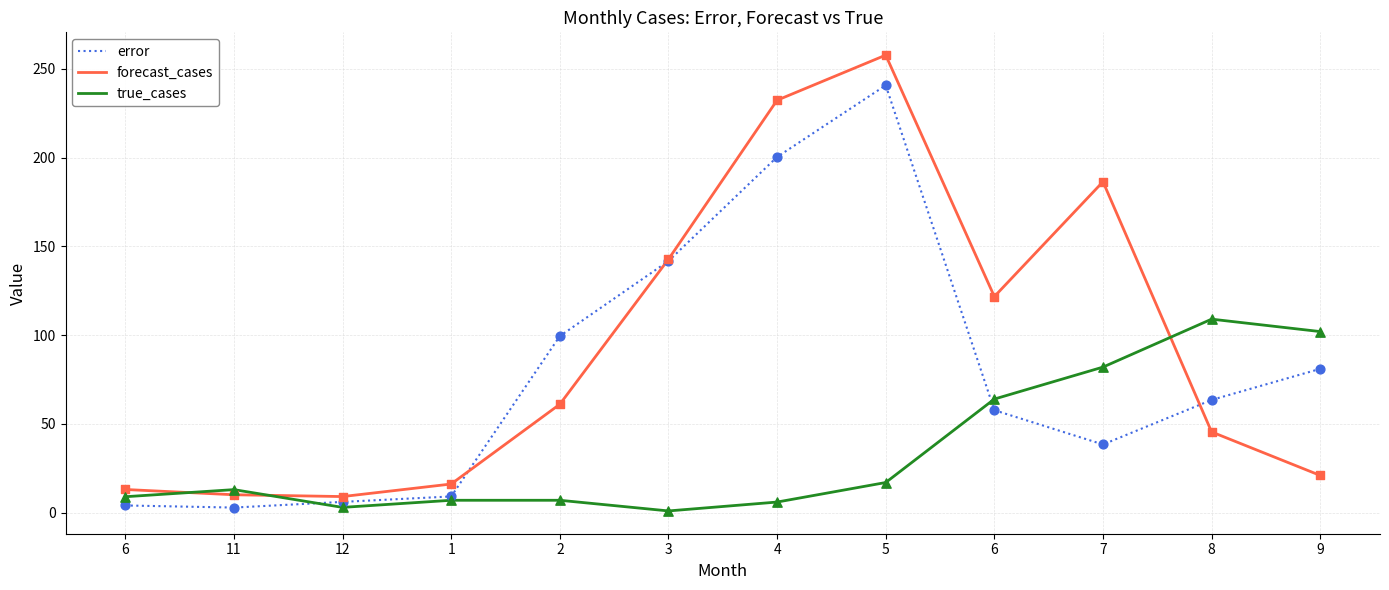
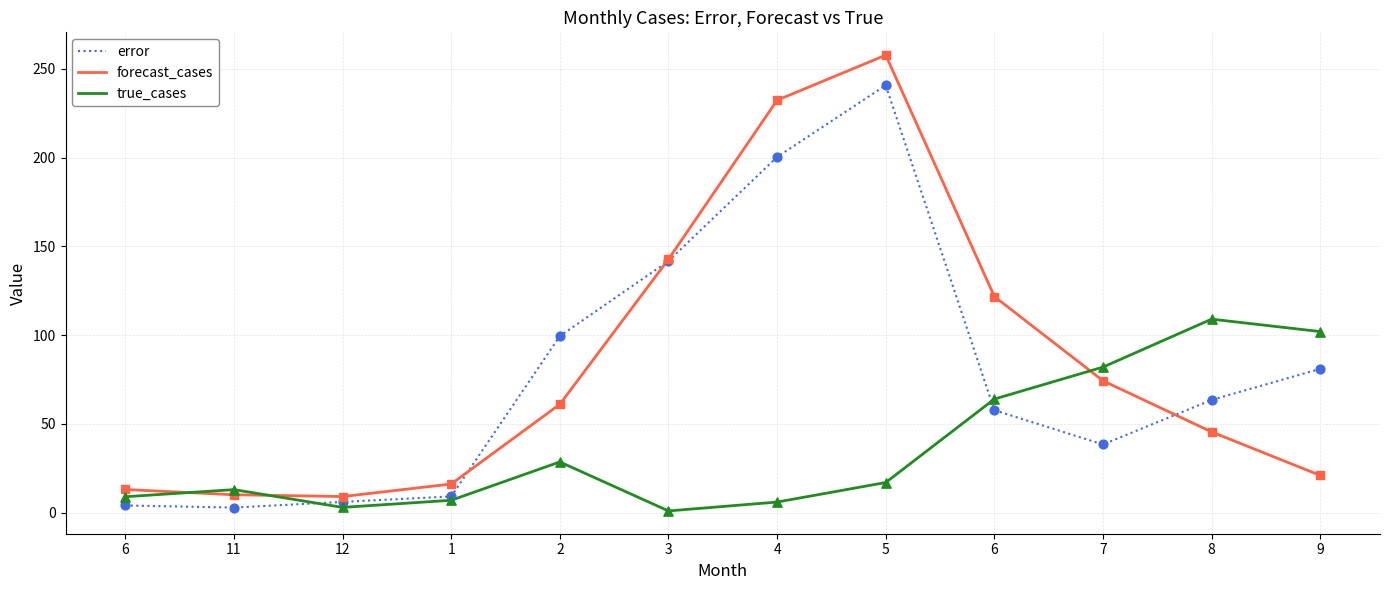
  {
    "error": {
      "11": 3,
      "12": 6,
      "1": 9,
      "2": 99,
      "4": 200,
      "5": 241,
      "7": 38,
      "8": 64,
      "9": 81
    },
    "forecast_cases": {
      "11": 10,
      "12": 9,
      "1": 16,
      "2": 61,
      "4": 232,
      "5": 258,
-     "7": 186,
+     "7": 74,
      "8": 45,
      "9": 21
    },
    "true_cases": {
      "11": 13,
      "12": 3,
      "1": 7,
-     "2": 7,
+     "2": 29,
      "3": 1,
      "4": 6,
      "5": 17,
      "7": 82,
      "8": 109,
      "9": 102
    }
  }
